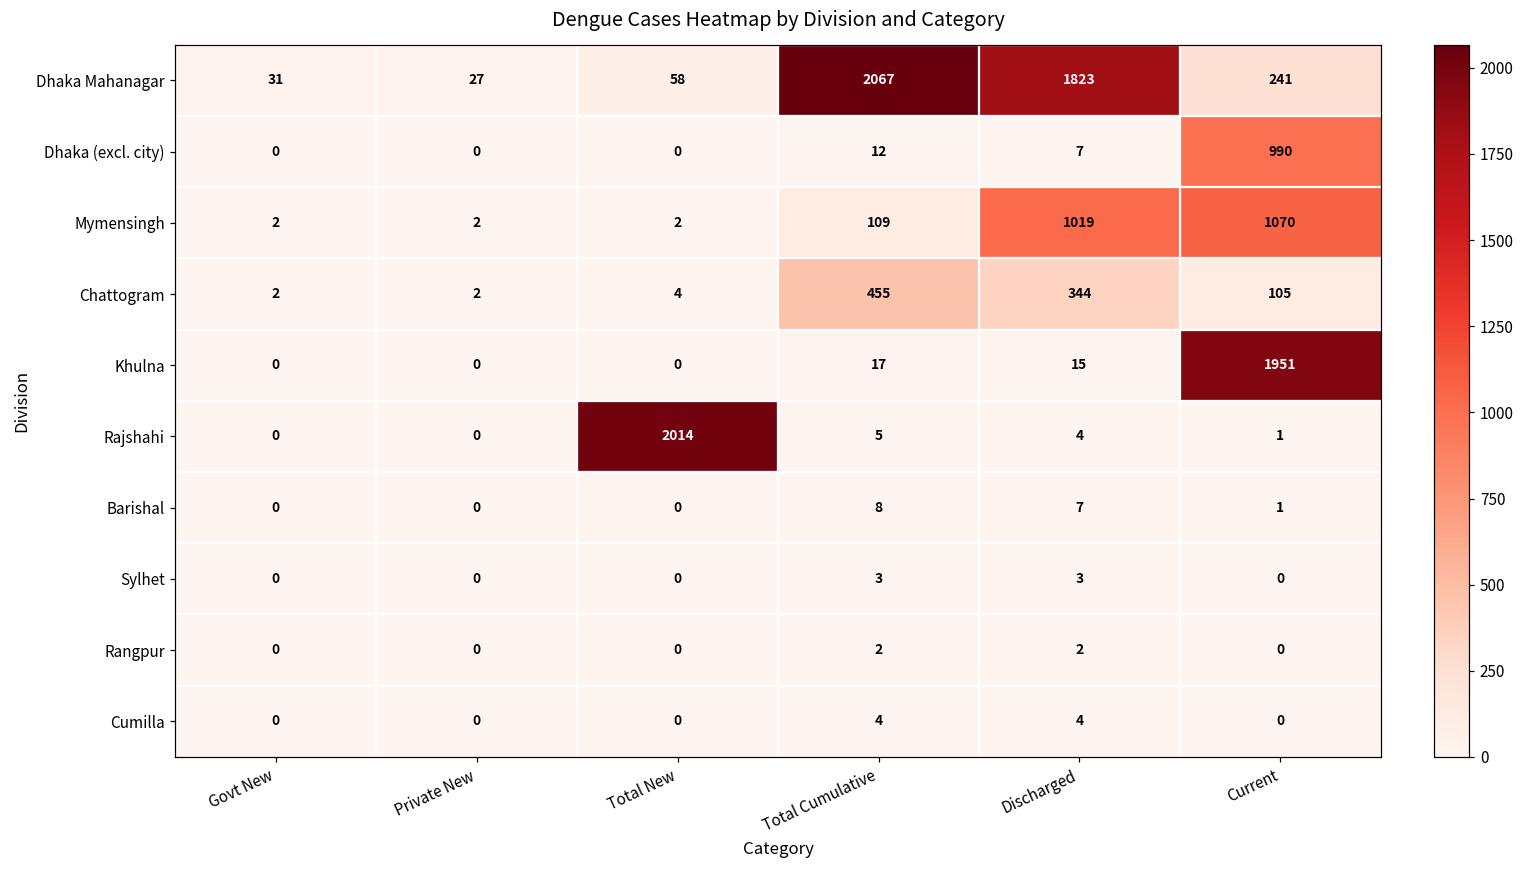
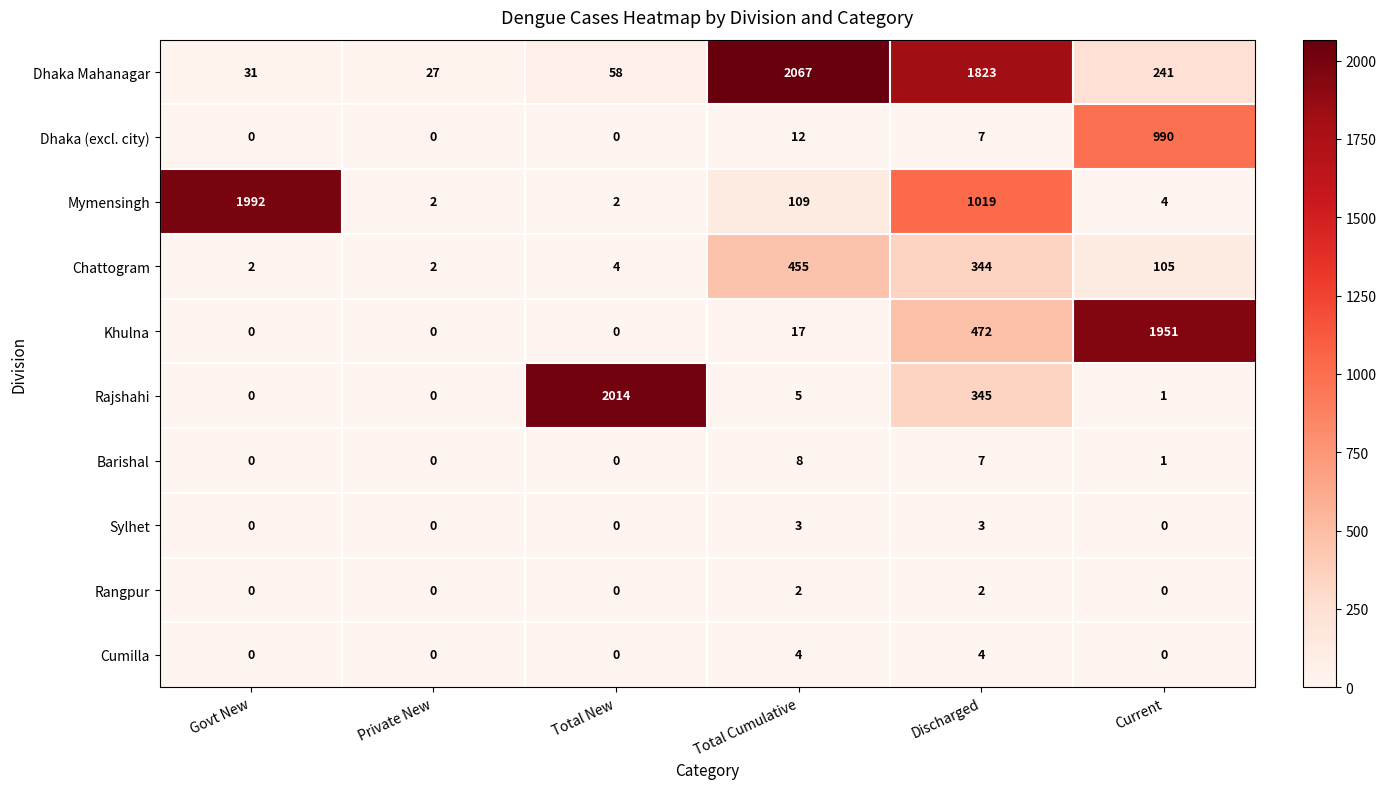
  {
    "Dhaka Mahanagar": {
      "Govt New": 31,
      "Private New": 27,
      "Total New": 58,
      "Total Cumulative": 2067,
      "Discharged": 1823,
      "Current": 241
    },
    "Dhaka (excl. city)": {
      "Govt New": 0,
      "Private New": 0,
      "Total New": 0,
      "Total Cumulative": 12,
      "Discharged": 7,
      "Current": 990
    },
    "Mymensingh": {
-     "Govt New": 2,
+     "Govt New": 1992,
      "Private New": 2,
      "Total New": 2,
      "Total Cumulative": 109,
      "Discharged": 1019,
-     "Current": 1070
+     "Current": 4
    },
    "Chattogram": {
      "Govt New": 2,
      "Private New": 2,
      "Total New": 4,
      "Total Cumulative": 455,
      "Discharged": 344,
      "Current": 105
    },
    "Khulna": {
      "Govt New": 0,
      "Private New": 0,
      "Total New": 0,
      "Total Cumulative": 17,
-     "Discharged": 15,
+     "Discharged": 472,
      "Current": 1951
    },
    "Rajshahi": {
      "Govt New": 0,
      "Private New": 0,
      "Total New": 2014,
      "Total Cumulative": 5,
-     "Discharged": 4,
+     "Discharged": 345,
      "Current": 1
    },
    "Barishal": {
      "Govt New": 0,
      "Private New": 0,
      "Total New": 0,
      "Total Cumulative": 8,
      "Discharged": 7,
      "Current": 1
    },
    "Sylhet": {
      "Govt New": 0,
      "Private New": 0,
      "Total New": 0,
      "Total Cumulative": 3,
      "Discharged": 3,
      "Current": 0
    },
    "Rangpur": {
      "Govt New": 0,
      "Private New": 0,
      "Total New": 0,
      "Total Cumulative": 2,
      "Discharged": 2,
      "Current": 0
    },
    "Cumilla": {
      "Govt New": 0,
      "Private New": 0,
      "Total New": 0,
      "Total Cumulative": 4,
      "Discharged": 4,
      "Current": 0
    }
  }
